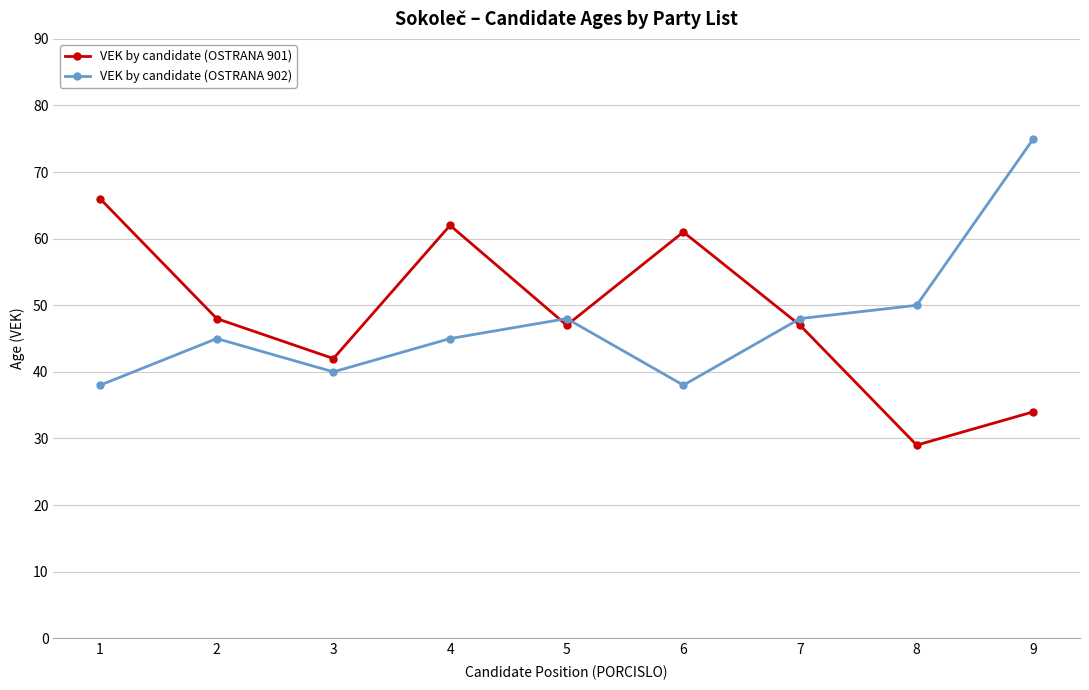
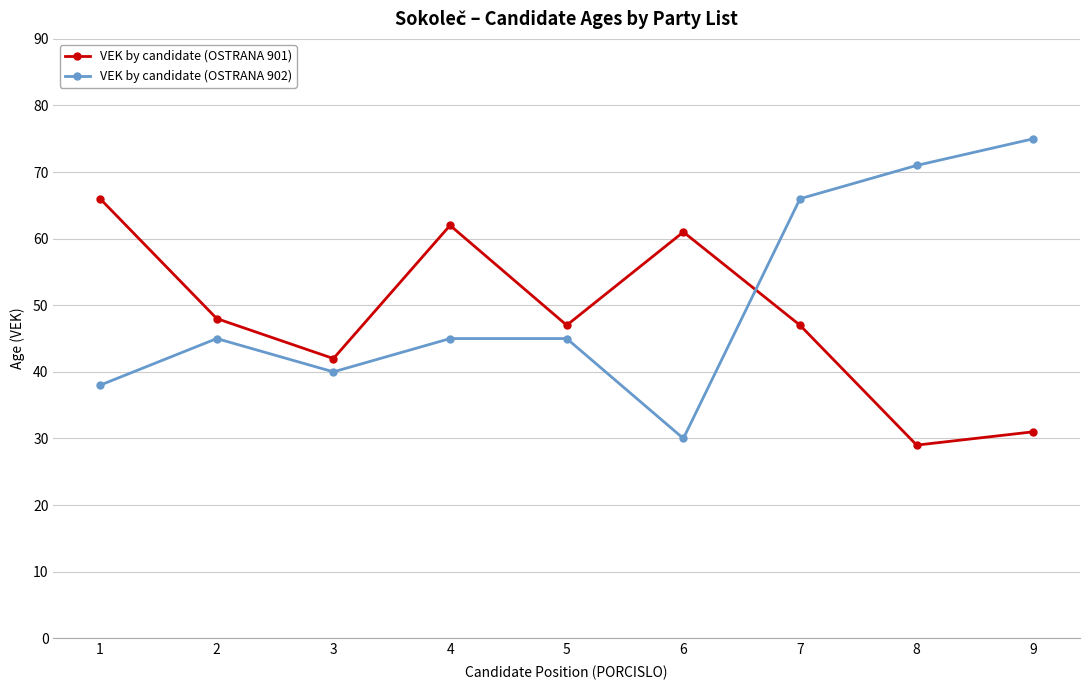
  {
    "VEK by candidate (OSTRANA 901)": {
      "1": 66,
      "2": 48,
      "3": 42,
      "4": 62,
      "5": 47,
      "6": 61,
      "7": 47,
      "8": 29,
-     "9": 34
+     "9": 31
    },
    "VEK by candidate (OSTRANA 902)": {
      "1": 38,
      "2": 45,
      "3": 40,
      "4": 45,
-     "5": 48,
-     "6": 38,
-     "7": 48,
-     "8": 50,
+     "5": 45,
+     "6": 30,
+     "7": 66,
+     "8": 71,
      "9": 75
    }
  }
